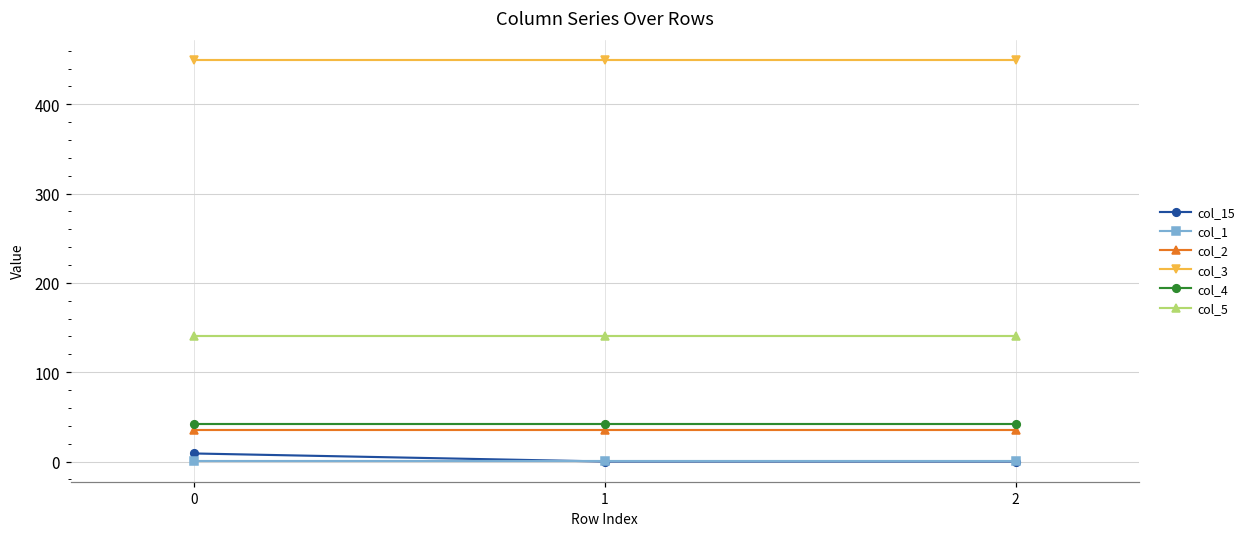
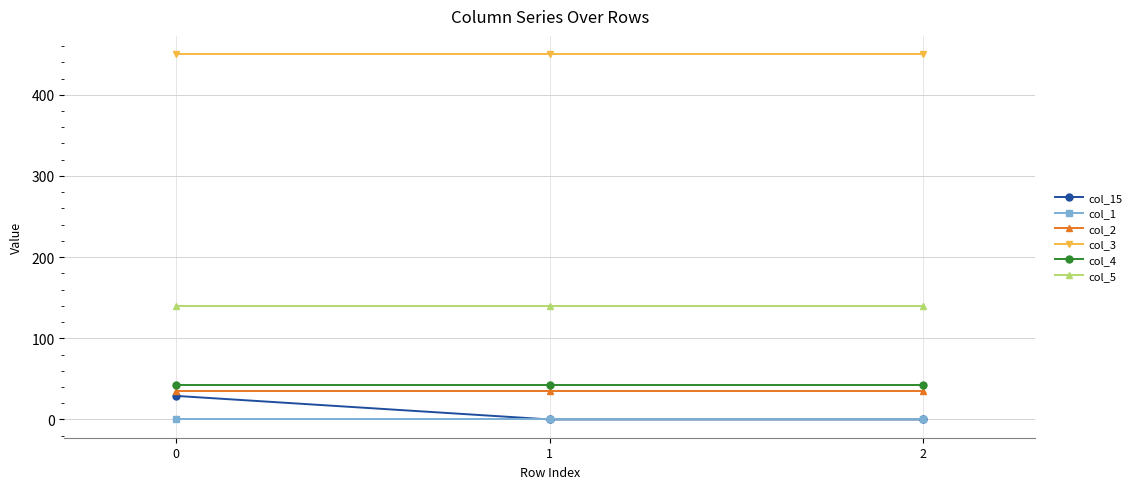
  {
    "col_15": {
-     "0": 10
+     "0": 30
    },
    "col_1": {
      "0": 0
    },
    "col_2": {
      "0": 40,
      "1": 40,
      "2": 40
    },
    "col_3": {
      "0": 450,
      "1": 450,
      "2": 450
    },
    "col_4": {
      "0": 40,
      "1": 40,
      "2": 40
    },
    "col_5": {
      "0": 140,
      "1": 140,
      "2": 140
    }
  }
